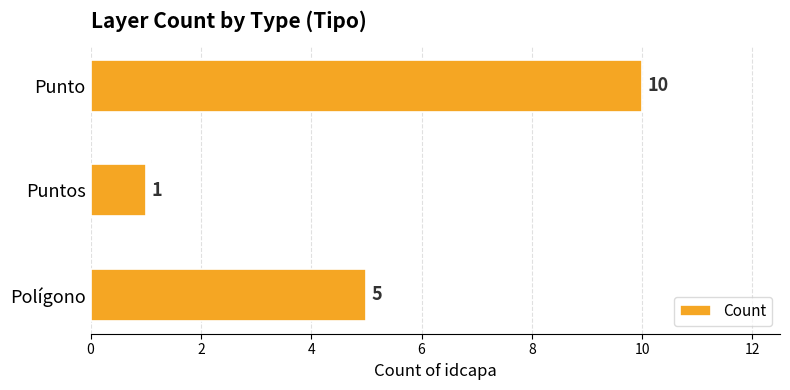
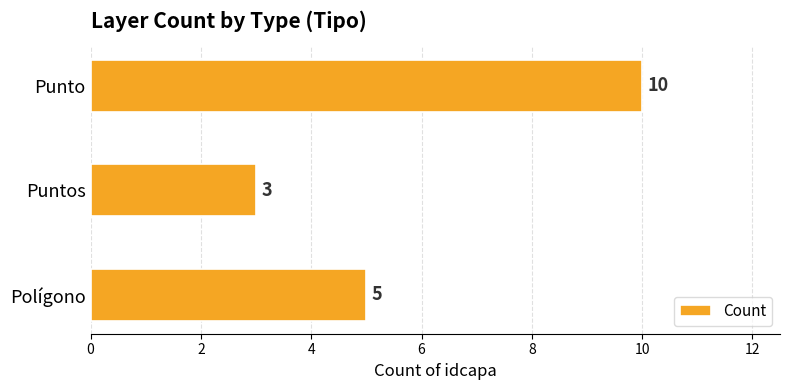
  {
    "Punto": 10,
-   "Puntos": 1,
+   "Puntos": 3,
    "Polígono": 5
  }
